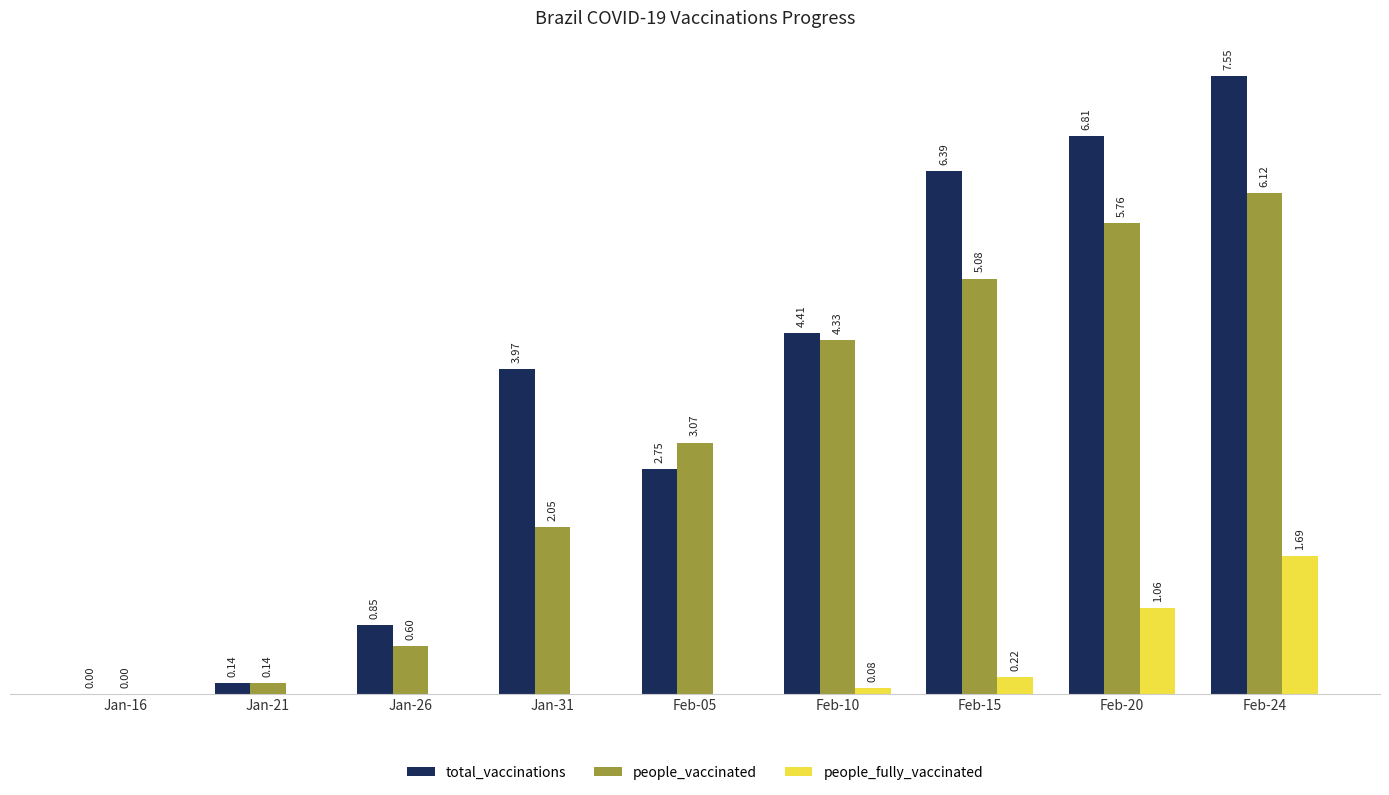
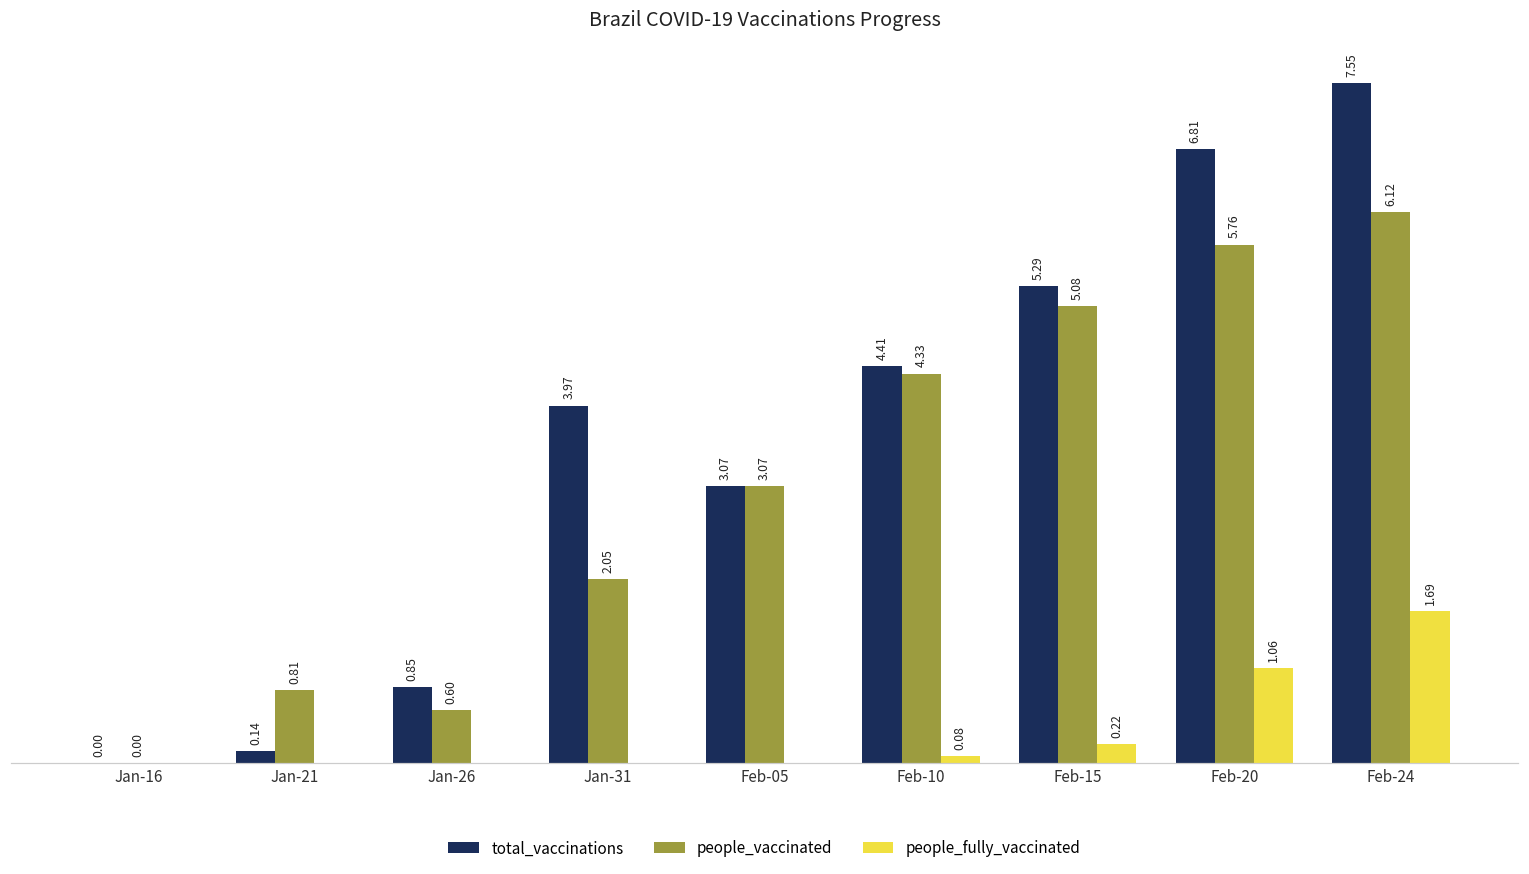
  {
    "total_vaccinations": {
-     "Feb-05": 2.75,
-     "Feb-15": 6.39
+     "Feb-05": 3.07,
+     "Feb-15": 5.29
    },
    "people_vaccinated": {
-     "Jan-21": 0.14
+     "Jan-21": 0.81
    }
  }
